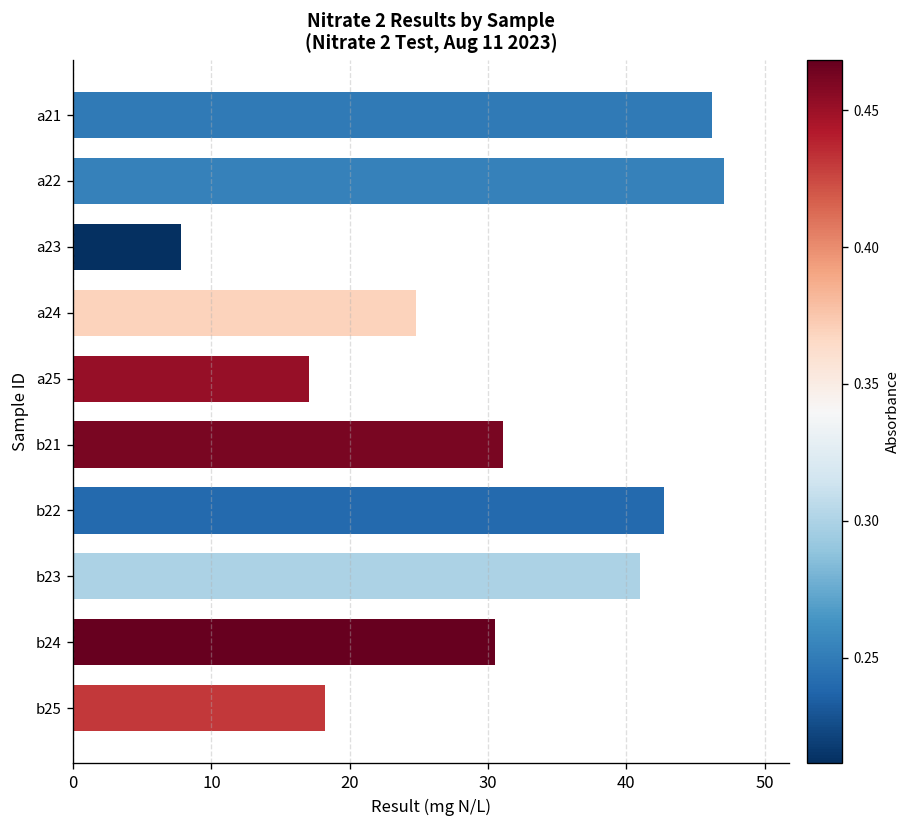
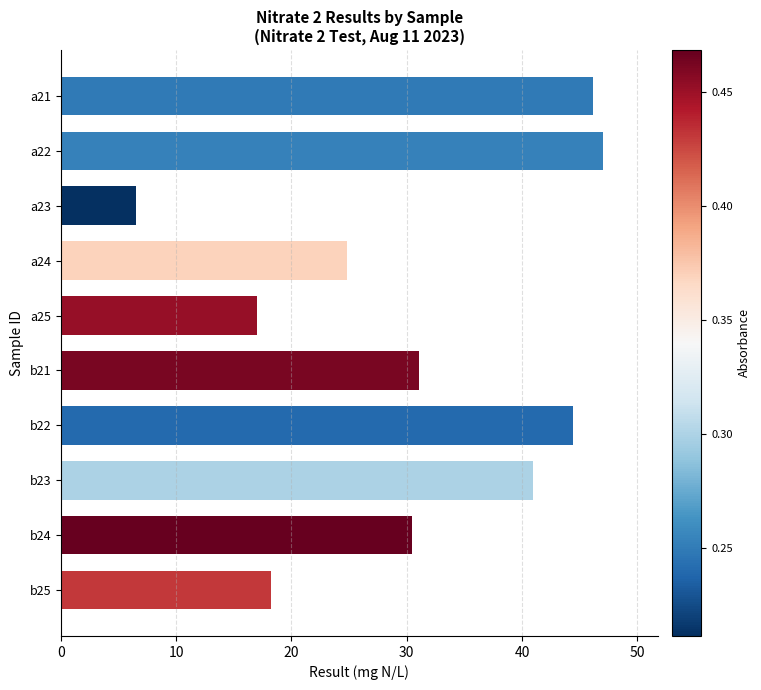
  {
    "a21": 46.2,
    "a22": 47.1,
-   "a23": 7.8,
+   "a23": 6.5,
    "a24": 24.8,
    "a25": 17.0,
    "b21": 31.1,
-   "b22": 42.7,
+   "b22": 44.5,
    "b23": 41.0,
    "b24": 30.5,
    "b25": 18.2
  }
